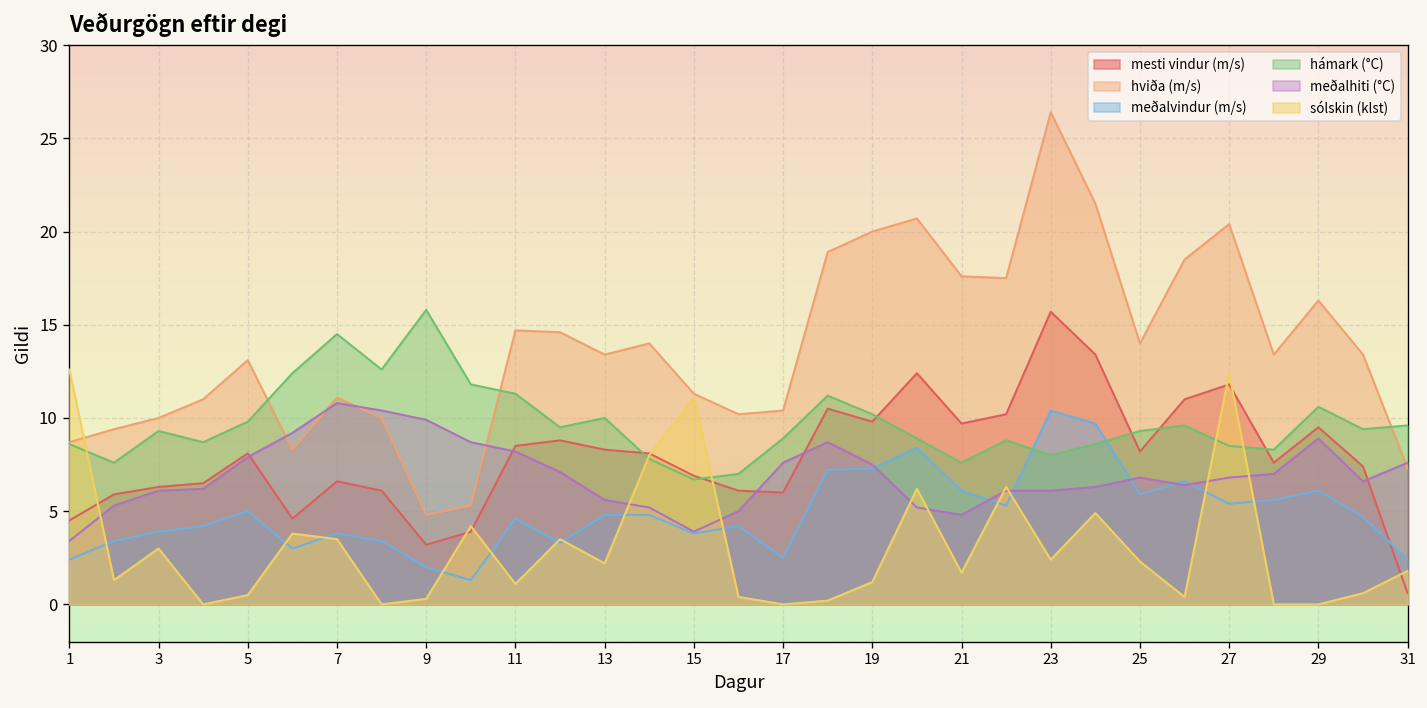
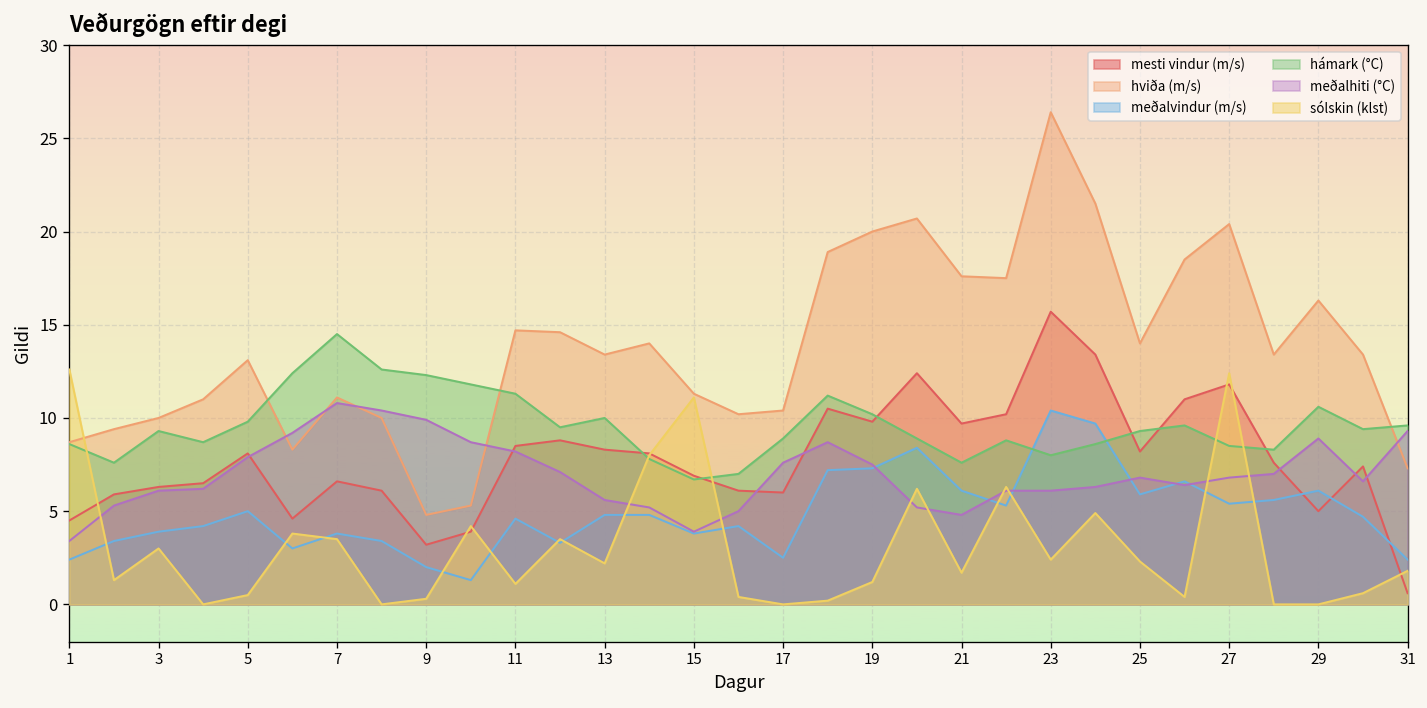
  {
    "mesti vindur (m/s)": {
      "1": 4.5,
      "3": 6.3,
      "5": 8.1,
      "7": 6.6,
      "9": 3.2,
      "11": 8.5,
      "13": 8.3,
      "15": 6.9,
      "17": 6.0,
      "19": 9.8,
      "21": 9.7,
      "23": 15.7,
      "25": 8.2,
      "27": 11.8,
-     "29": 9.5,
+     "29": 5.0,
      "31": 0.6
    },
    "meðalvindur (m/s)": {
      "1": 2.4,
      "3": 3.9,
      "5": 5.0,
      "7": 3.8,
      "9": 2.0,
      "11": 4.6,
      "13": 4.8,
      "17": 2.5,
      "19": 7.3,
      "21": 6.1,
      "23": 10.4,
      "25": 5.9,
      "27": 5.4,
      "29": 6.1,
      "31": 2.4
    },
    "hámark (°C)": {
      "3": 9.3,
      "5": 9.8,
      "7": 14.5,
-     "9": 15.8,
+     "9": 12.3,
      "11": 11.3,
      "13": 10.0,
      "15": 6.7,
      "17": 8.9,
      "19": 10.2,
      "21": 7.6,
      "23": 8.0,
      "25": 9.3,
      "27": 8.5,
      "29": 10.6,
      "31": 9.6
    },
    "meðalhiti (°C)": {
      "1": 3.4,
      "3": 6.1,
      "5": 7.9,
      "7": 10.8,
      "9": 9.9,
      "11": 8.2,
      "13": 5.6,
      "17": 7.6,
      "19": 7.5,
      "21": 4.8,
      "23": 6.1,
      "25": 6.8,
      "27": 6.8,
      "29": 8.9,
-     "31": 7.6
+     "31": 9.3
    }
  }
